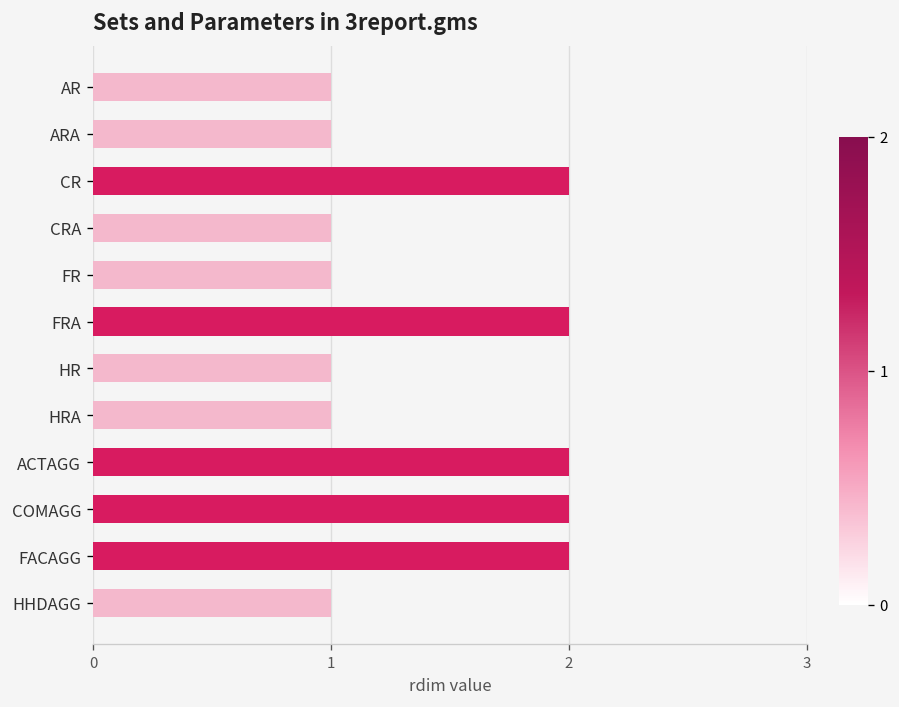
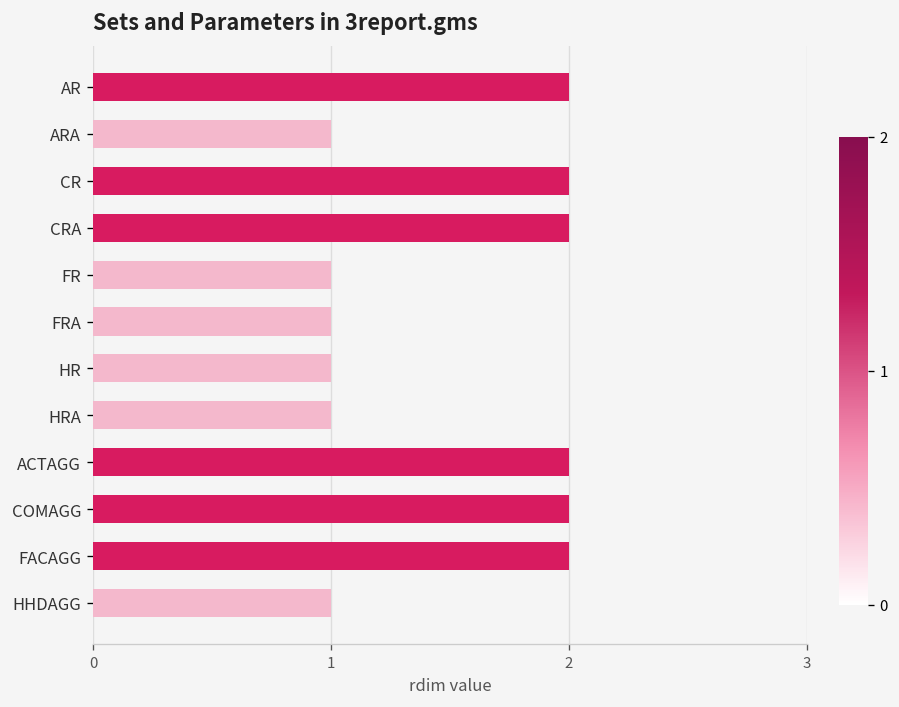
  {
-   "AR": 1,
+   "AR": 2,
    "ARA": 1,
    "CR": 2,
-   "CRA": 1,
+   "CRA": 2,
    "FR": 1,
-   "FRA": 2,
+   "FRA": 1,
    "HR": 1,
    "HRA": 1,
    "ACTAGG": 2,
    "COMAGG": 2,
    "FACAGG": 2,
    "HHDAGG": 1
  }
